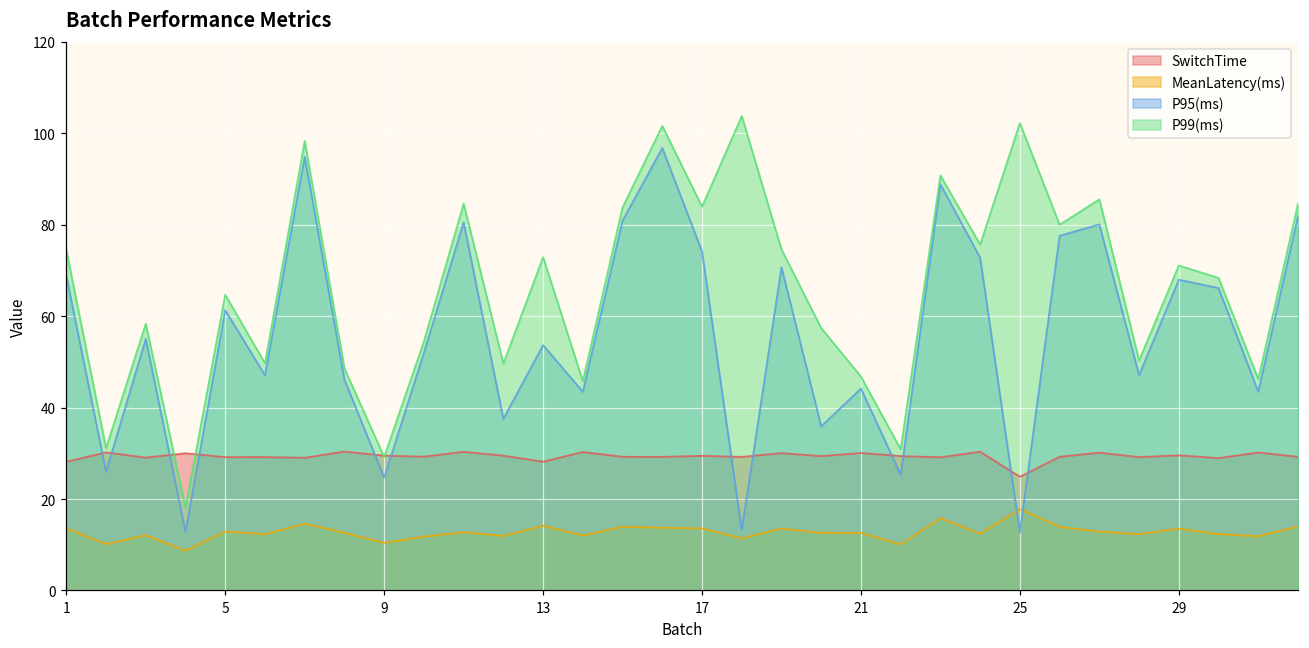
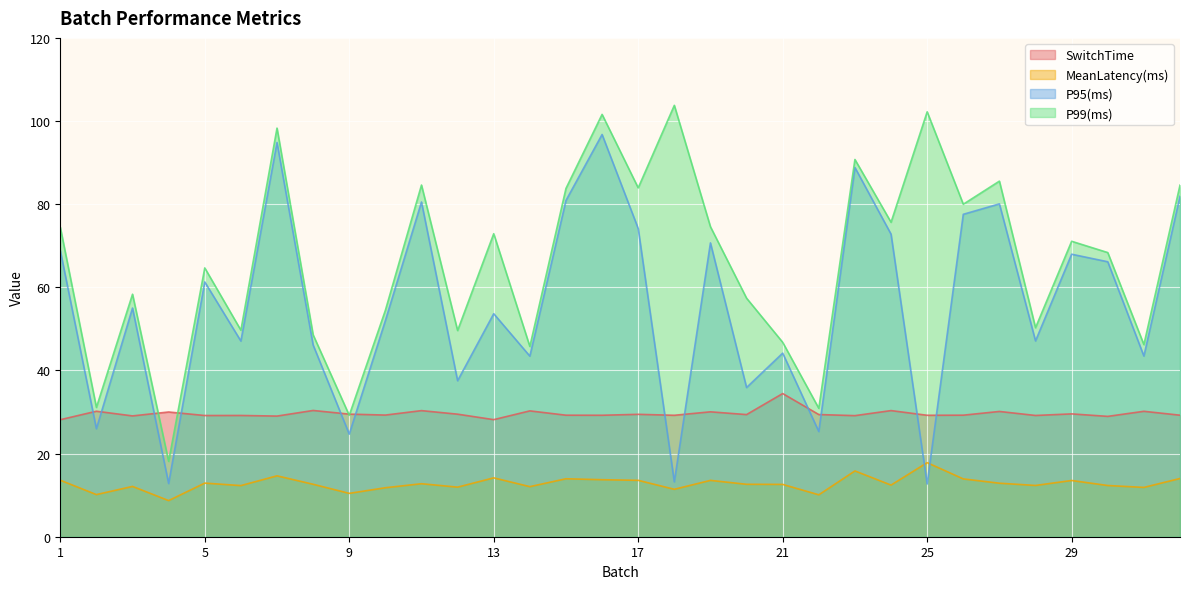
  {
    "SwitchTime": {
      "1": 28,
      "5": 29,
      "13": 28,
      "17": 29,
-     "21": 30,
-     "25": 25,
+     "21": 34,
+     "25": 29,
      "29": 30
    },
    "MeanLatency(ms)": {
      "1": 14,
      "5": 13,
      "9": 10,
      "13": 14,
      "17": 14,
      "21": 13,
      "25": 18,
      "29": 14
    },
    "P95(ms)": {
      "1": 69,
      "5": 61,
      "9": 25,
      "13": 54,
      "17": 74,
      "21": 44,
      "25": 13,
      "29": 68
    },
    "P99(ms)": {
      "1": 74,
      "5": 65,
      "13": 73,
      "17": 84,
      "21": 47,
      "25": 102,
      "29": 71
    }
  }
